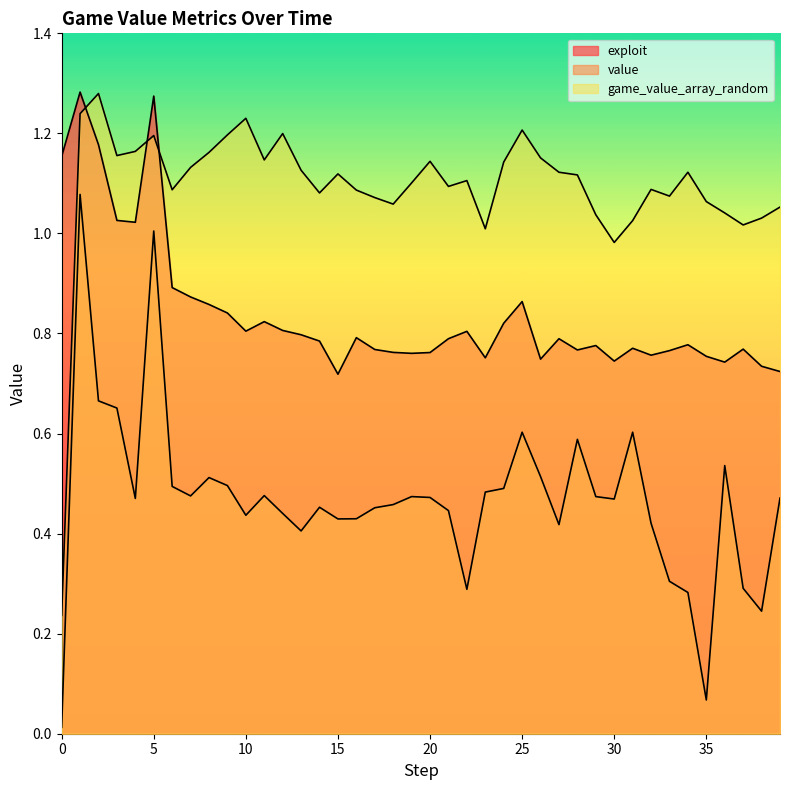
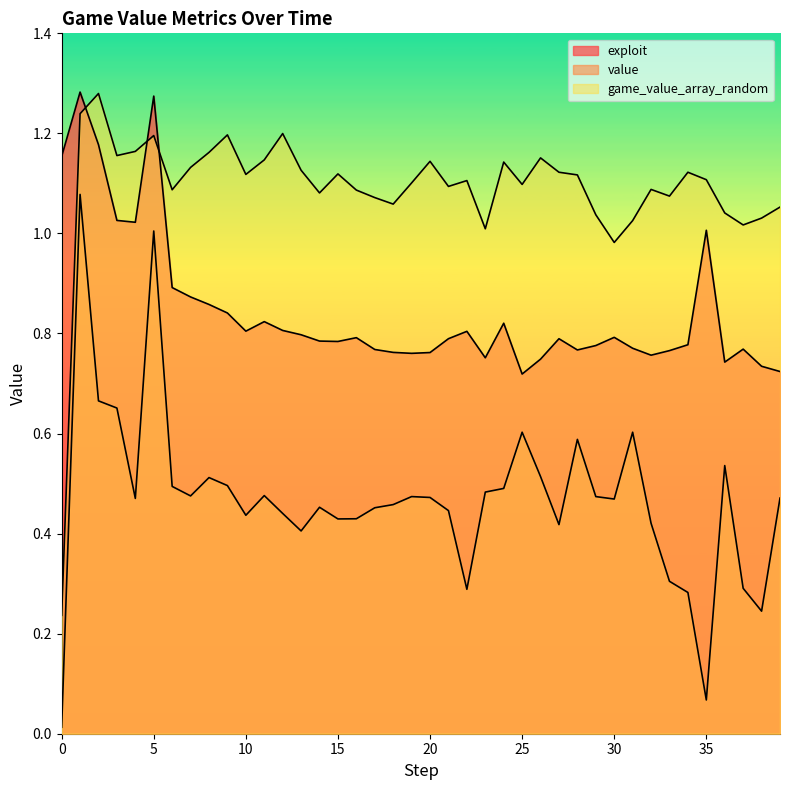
  {
    "exploit": {
      "0": 1.15,
      "5": 1.27,
      "10": 0.80,
-     "15": 0.72,
+     "15": 0.78,
      "20": 0.76,
-     "25": 0.86,
-     "30": 0.74,
-     "35": 0.75
+     "25": 0.72,
+     "30": 0.79,
+     "35": 1.01
    },
    "value": {
      "0": 0.01,
      "5": 1.00,
      "10": 0.44,
      "15": 0.43,
      "20": 0.47,
      "25": 0.60,
      "30": 0.47,
      "35": 0.07
    },
    "game_value_array_random": {
      "0": 0.24,
      "5": 1.20,
-     "10": 1.23,
+     "10": 1.12,
      "15": 1.12,
      "20": 1.14,
-     "25": 1.21,
+     "25": 1.10,
      "30": 0.98,
-     "35": 1.06
+     "35": 1.11
    }
  }
